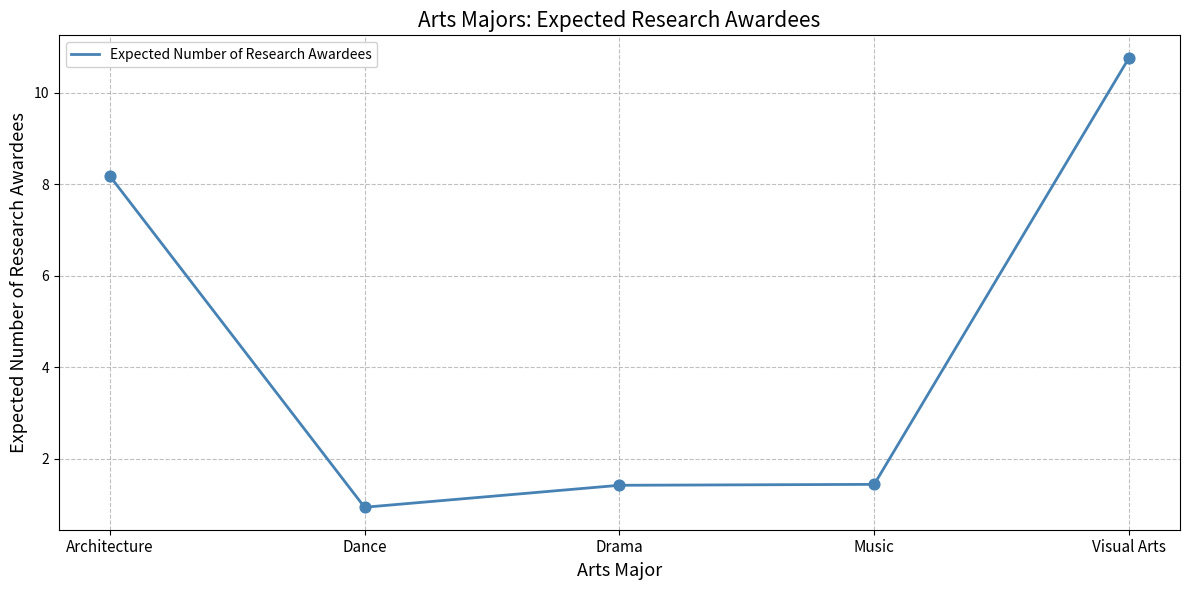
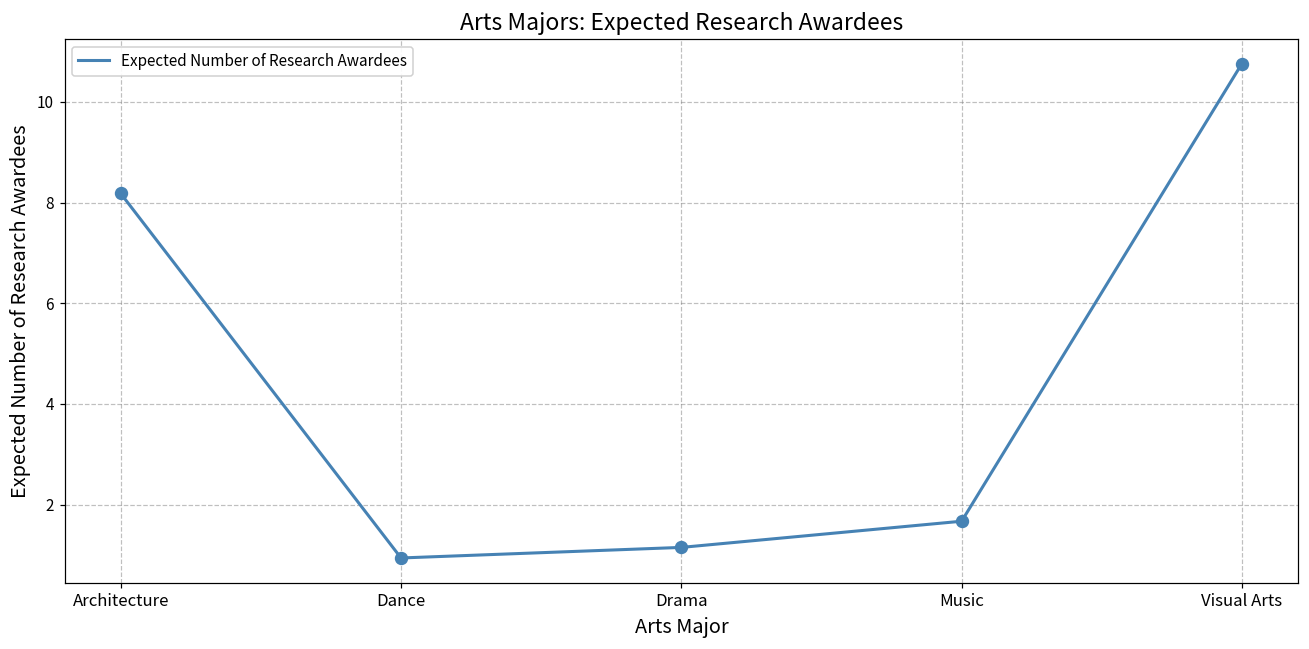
  {
    "Architecture": 8.2,
    "Dance": 0.9,
-   "Drama": 1.4,
-   "Music": 1.4,
+   "Drama": 1.2,
+   "Music": 1.7,
    "Visual Arts": 10.8
  }
